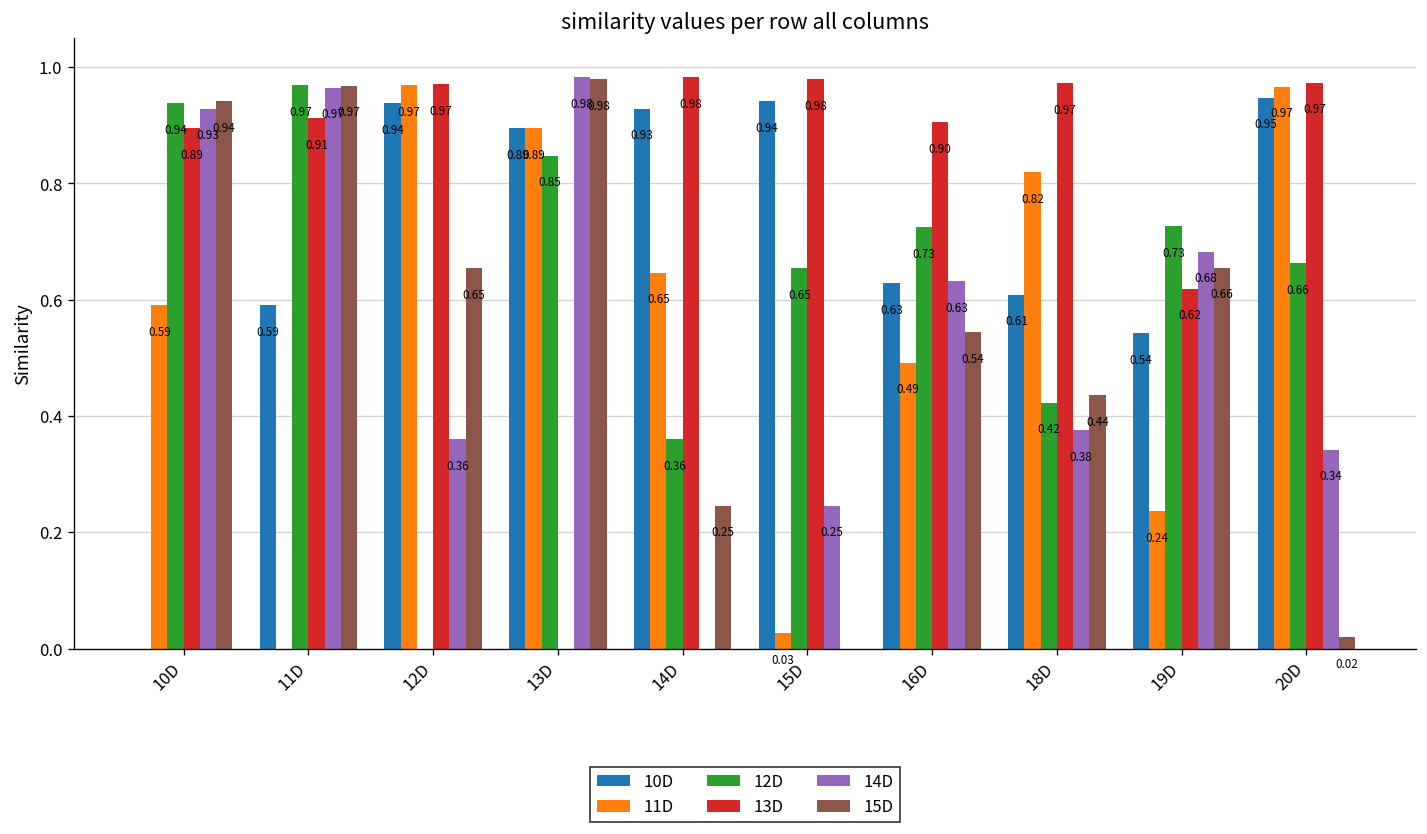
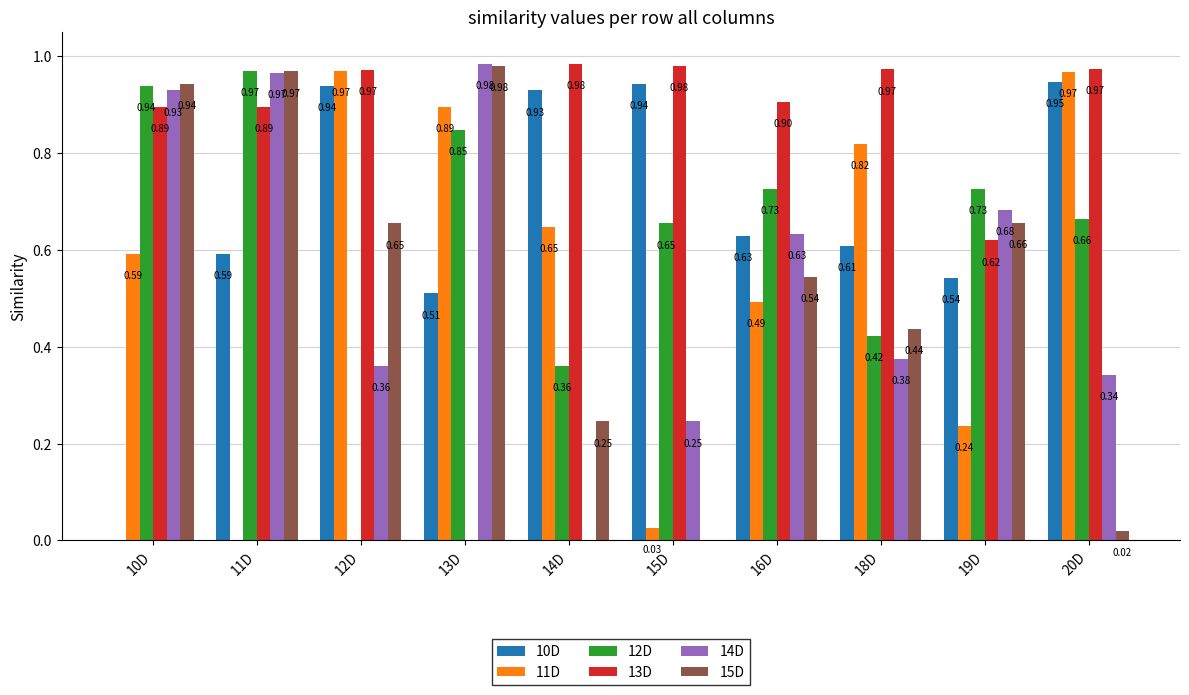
  {
    "10D": {
      "11D": 0.59,
      "12D": 0.94,
-     "13D": 0.89,
+     "13D": 0.51,
      "14D": 0.93,
      "15D": 0.94,
      "16D": 0.63,
      "18D": 0.61,
      "19D": 0.54,
      "20D": 0.95
    },
    "11D": {
      "10D": 0.59,
      "12D": 0.97,
      "13D": 0.89,
      "14D": 0.65,
      "15D": 0.03,
      "16D": 0.49,
      "18D": 0.82,
      "19D": 0.24,
      "20D": 0.97
    },
    "12D": {
      "10D": 0.94,
      "11D": 0.97,
      "13D": 0.85,
      "14D": 0.36,
      "15D": 0.65,
      "16D": 0.73,
      "18D": 0.42,
      "19D": 0.73,
      "20D": 0.66
    },
    "13D": {
      "10D": 0.89,
-     "11D": 0.91,
+     "11D": 0.89,
      "12D": 0.97,
      "14D": 0.98,
      "15D": 0.98,
      "16D": 0.90,
      "18D": 0.97,
      "19D": 0.62,
      "20D": 0.97
    },
    "14D": {
      "10D": 0.93,
      "12D": 0.36,
      "15D": 0.25,
      "16D": 0.63,
      "18D": 0.38,
      "19D": 0.68,
      "20D": 0.34
    },
    "15D": {
      "10D": 0.94,
      "12D": 0.65,
      "14D": 0.25,
      "16D": 0.54,
      "18D": 0.44,
      "19D": 0.66,
      "20D": 0.02
    }
  }
